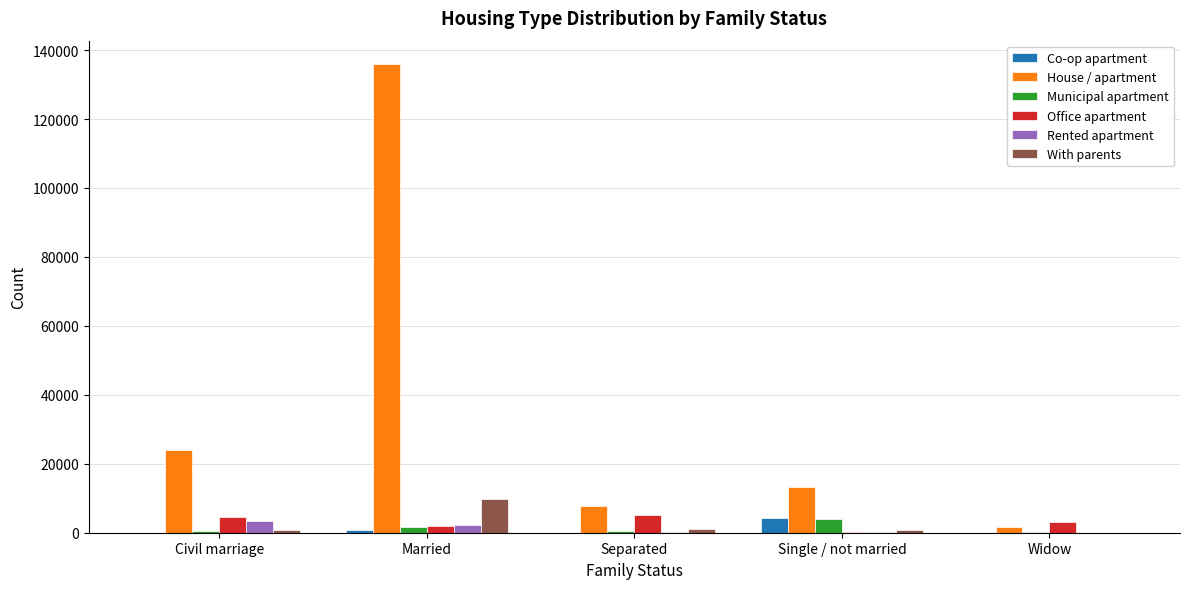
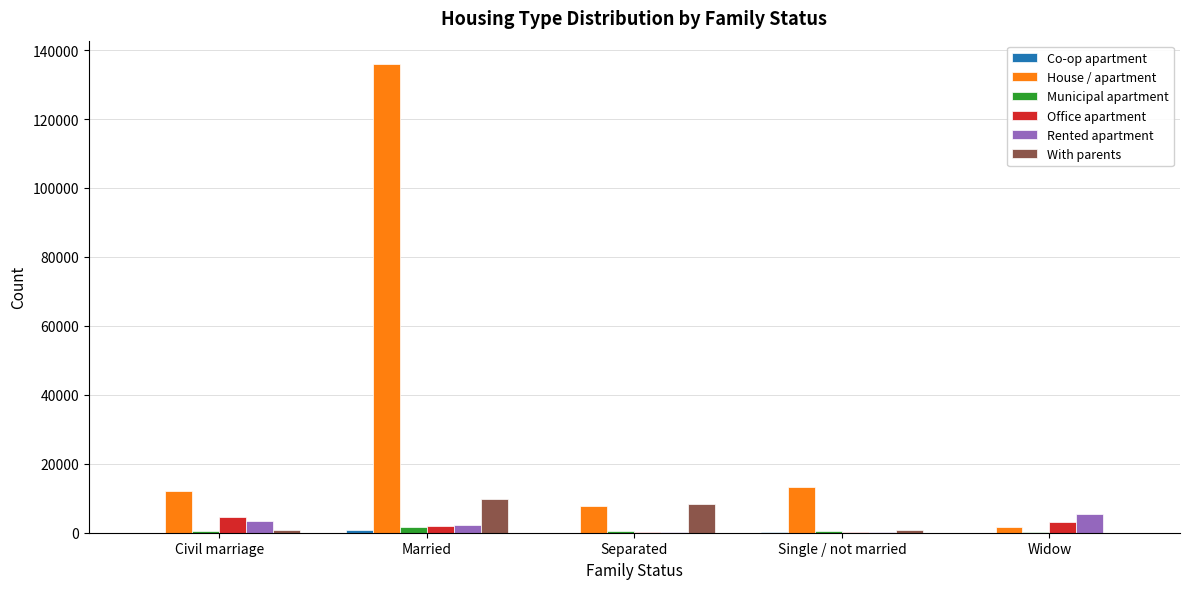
  {
    "Co-op apartment": {
      "Married": 1000,
-     "Single / not married": 4000
+     "Single / not married": 0
    },
    "House / apartment": {
-     "Civil marriage": 24000,
+     "Civil marriage": 12000,
      "Married": 136000,
      "Separated": 8000,
      "Single / not married": 13000,
      "Widow": 2000
    },
    "Municipal apartment": {
      "Married": 2000,
-     "Single / not married": 4000
+     "Single / not married": 0
    },
    "Office apartment": {
      "Civil marriage": 5000,
      "Married": 2000,
-     "Separated": 5000,
+     "Separated": 0,
      "Widow": 3000
    },
    "Rented apartment": {
      "Civil marriage": 3000,
      "Married": 2000,
-     "Widow": 0
+     "Widow": 6000
    },
    "With parents": {
      "Civil marriage": 1000,
      "Married": 10000,
-     "Separated": 1000
+     "Separated": 8000
    }
  }
